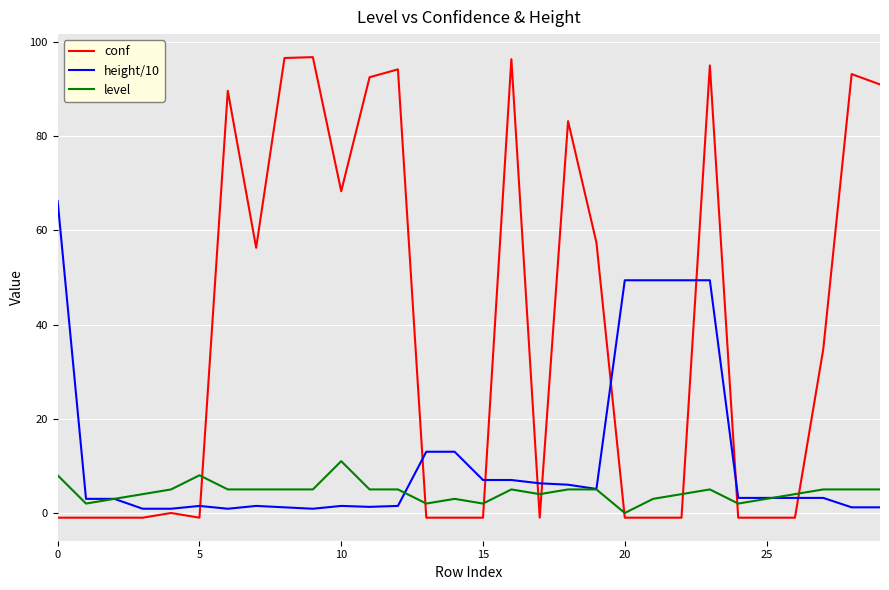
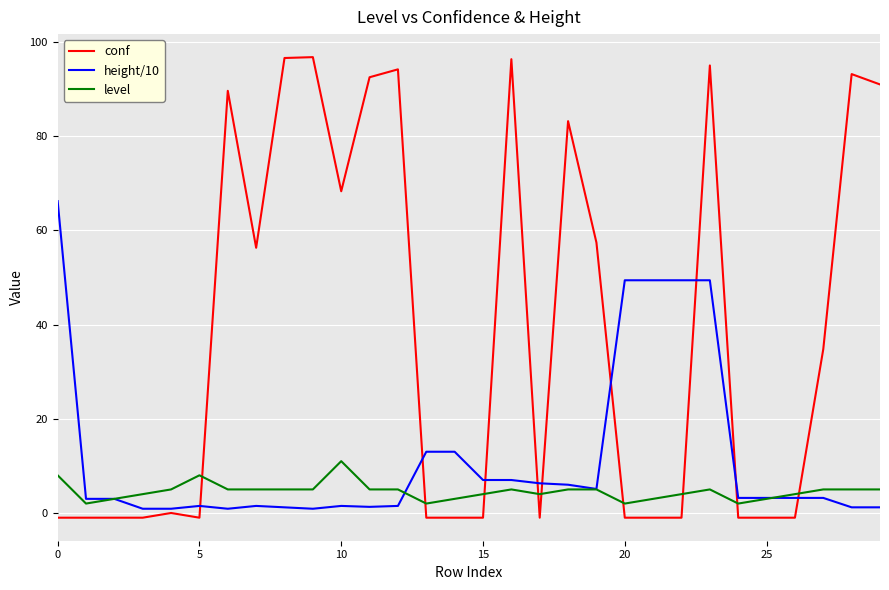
  {
    "conf": {
      "0": -1,
      "5": -1,
      "10": 68,
      "15": -1,
      "20": -1,
      "25": -1
    },
    "height/10": {
      "0": 66,
      "5": 2,
      "10": 2,
      "15": 7,
      "20": 49
    },
    "level": {
      "0": 8,
      "5": 8,
      "10": 11,
-     "15": 2,
-     "20": 0
+     "15": 4,
+     "20": 2
    }
  }
